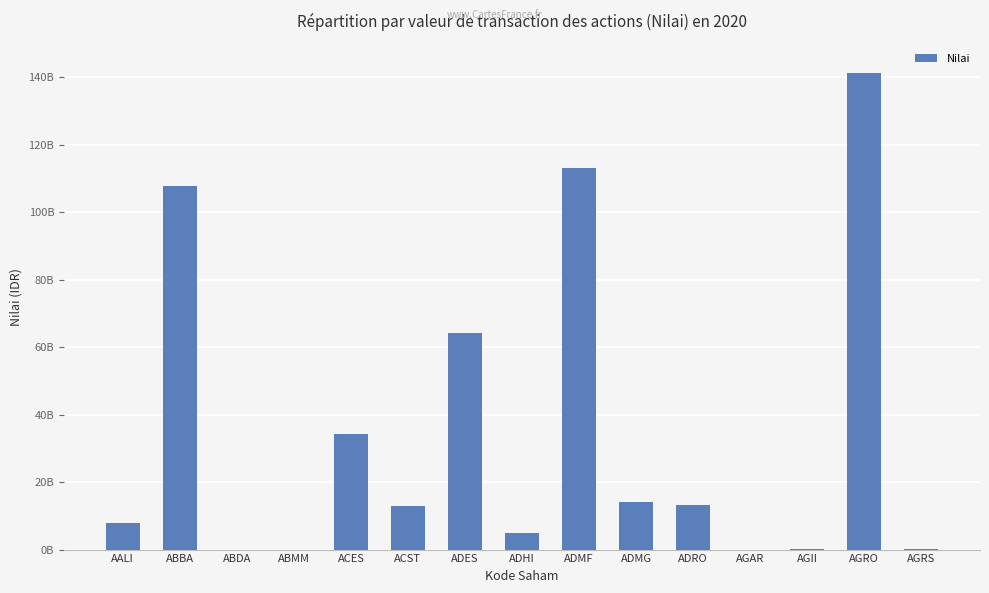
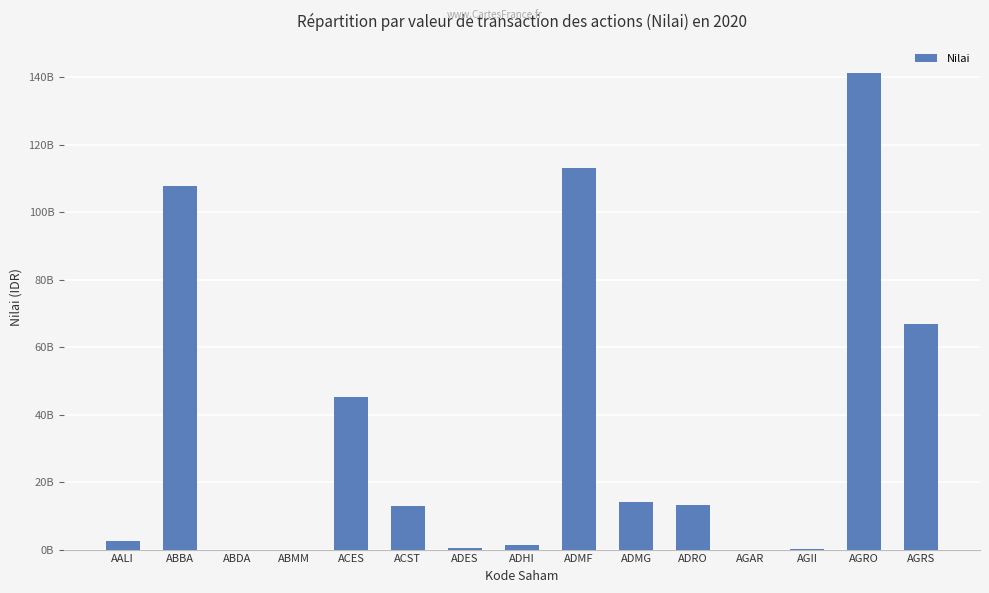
  {
-   "AALI": 8000000000,
+   "AALI": 3000000000,
    "ABBA": 108000000000,
    "ABDA": 0,
-   "ACES": 34000000000,
+   "ACES": 45000000000,
    "ACST": 13000000000,
-   "ADES": 64000000000,
-   "ADHI": 5000000000,
+   "ADES": 0,
+   "ADHI": 1000000000,
    "ADMF": 113000000000,
    "ADMG": 14000000000,
    "ADRO": 13000000000,
    "AGRO": 141000000000,
-   "AGRS": 0
+   "AGRS": 67000000000
  }
